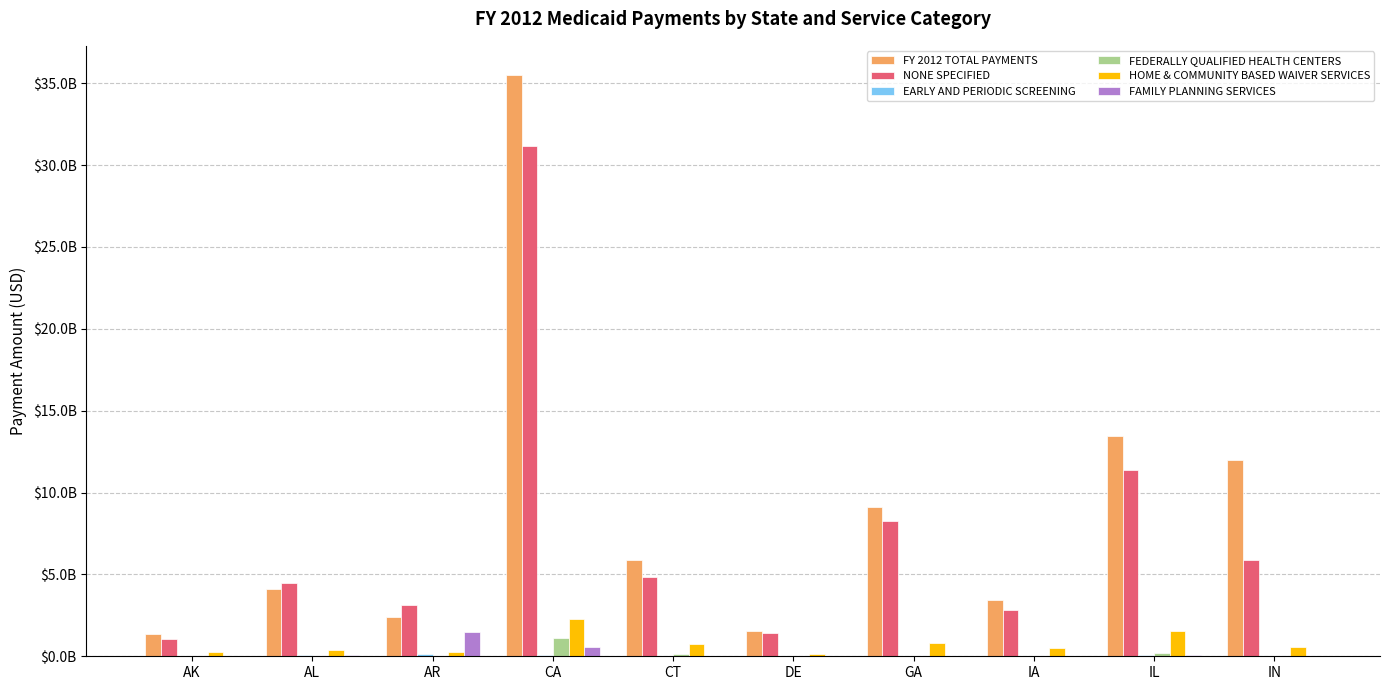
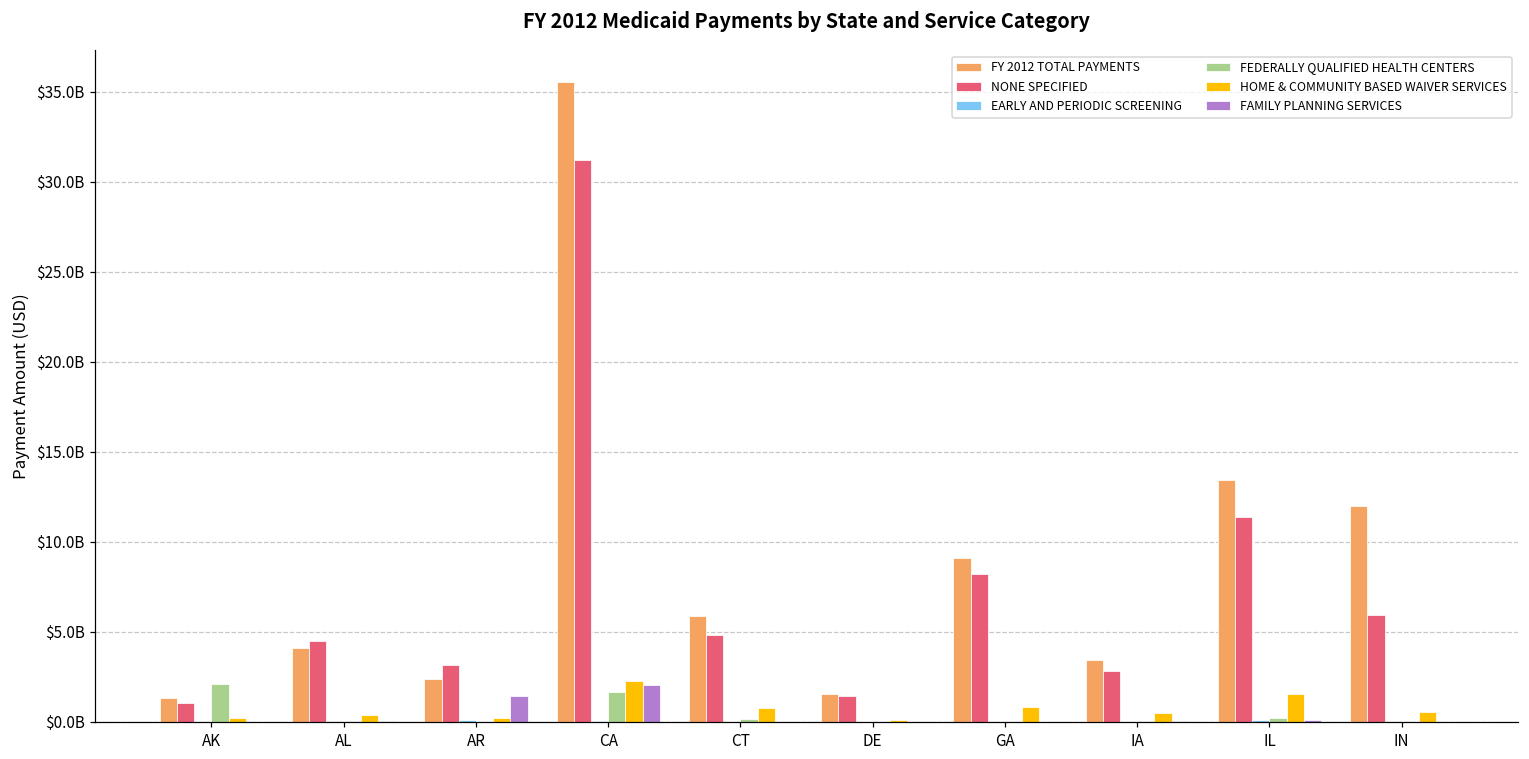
  {
    "FY 2012 TOTAL PAYMENTS": {
      "AK": "$1300000000",
      "AL": "$4100000000",
      "AR": "$2400000000",
      "CA": "$35500000000",
      "CT": "$5900000000",
      "DE": "$1600000000",
      "GA": "$9100000000",
      "IA": "$3400000000",
      "IL": "$13400000000",
      "IN": "$12000000000"
    },
    "NONE SPECIFIED": {
      "AK": "$1000000000",
      "AL": "$4500000000",
      "AR": "$3200000000",
      "CA": "$31200000000",
      "CT": "$4800000000",
      "DE": "$1500000000",
      "GA": "$8200000000",
      "IA": "$2800000000",
      "IL": "$11400000000",
      "IN": "$5900000000"
    },
    "EARLY AND PERIODIC SCREENING": {
      "DE": "$0"
    },
    "FEDERALLY QUALIFIED HEALTH CENTERS": {
-     "AK": "$0",
-     "CA": "$1100000000",
+     "AK": "$2100000000",
+     "CA": "$1600000000",
      "IL": "$200000000"
    },
    "HOME & COMMUNITY BASED WAIVER SERVICES": {
      "AK": "$200000000",
      "AL": "$400000000",
      "AR": "$200000000",
      "CA": "$2300000000",
      "CT": "$800000000",
      "GA": "$800000000",
      "IA": "$500000000",
      "IL": "$1600000000",
      "IN": "$600000000"
    },
    "FAMILY PLANNING SERVICES": {
      "AR": "$1500000000",
-     "CA": "$600000000"
+     "CA": "$2000000000"
    }
  }
